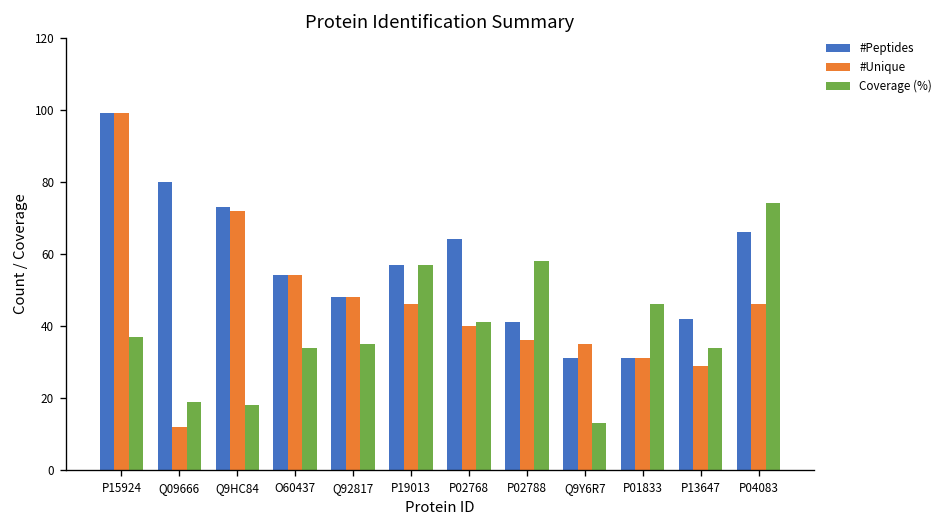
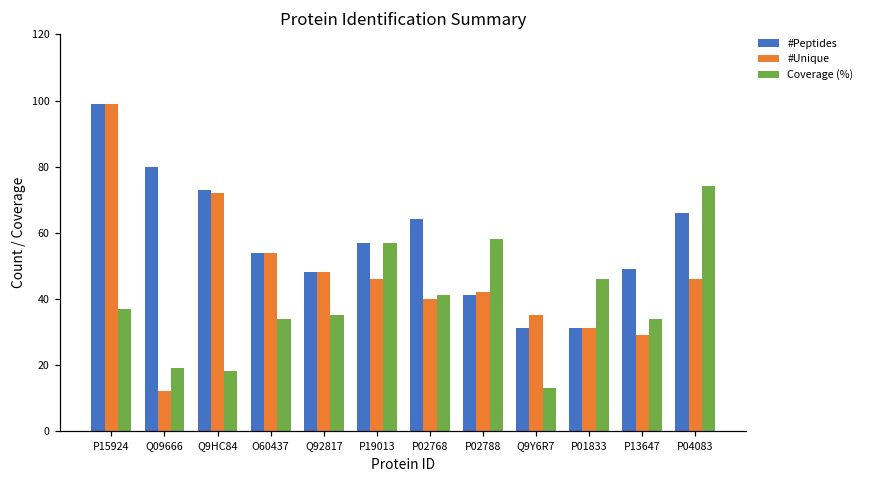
  {
    "#Peptides": {
      "P15924": 99,
      "Q09666": 80,
      "Q9HC84": 73,
      "O60437": 54,
      "Q92817": 48,
      "P19013": 57,
      "P02768": 64,
      "P02788": 41,
      "Q9Y6R7": 31,
      "P01833": 31,
-     "P13647": 42,
+     "P13647": 49,
      "P04083": 66
    },
    "#Unique": {
      "P15924": 99,
      "Q09666": 12,
      "Q9HC84": 72,
      "O60437": 54,
      "Q92817": 48,
      "P19013": 46,
      "P02768": 40,
-     "P02788": 36,
+     "P02788": 42,
      "Q9Y6R7": 35,
      "P01833": 31,
      "P13647": 29,
      "P04083": 46
    },
    "Coverage (%)": {
      "P15924": 37,
      "Q09666": 19,
      "Q9HC84": 18,
      "O60437": 34,
      "Q92817": 35,
      "P19013": 57,
      "P02768": 41,
      "P02788": 58,
      "Q9Y6R7": 13,
      "P01833": 46,
      "P13647": 34,
      "P04083": 74
    }
  }
